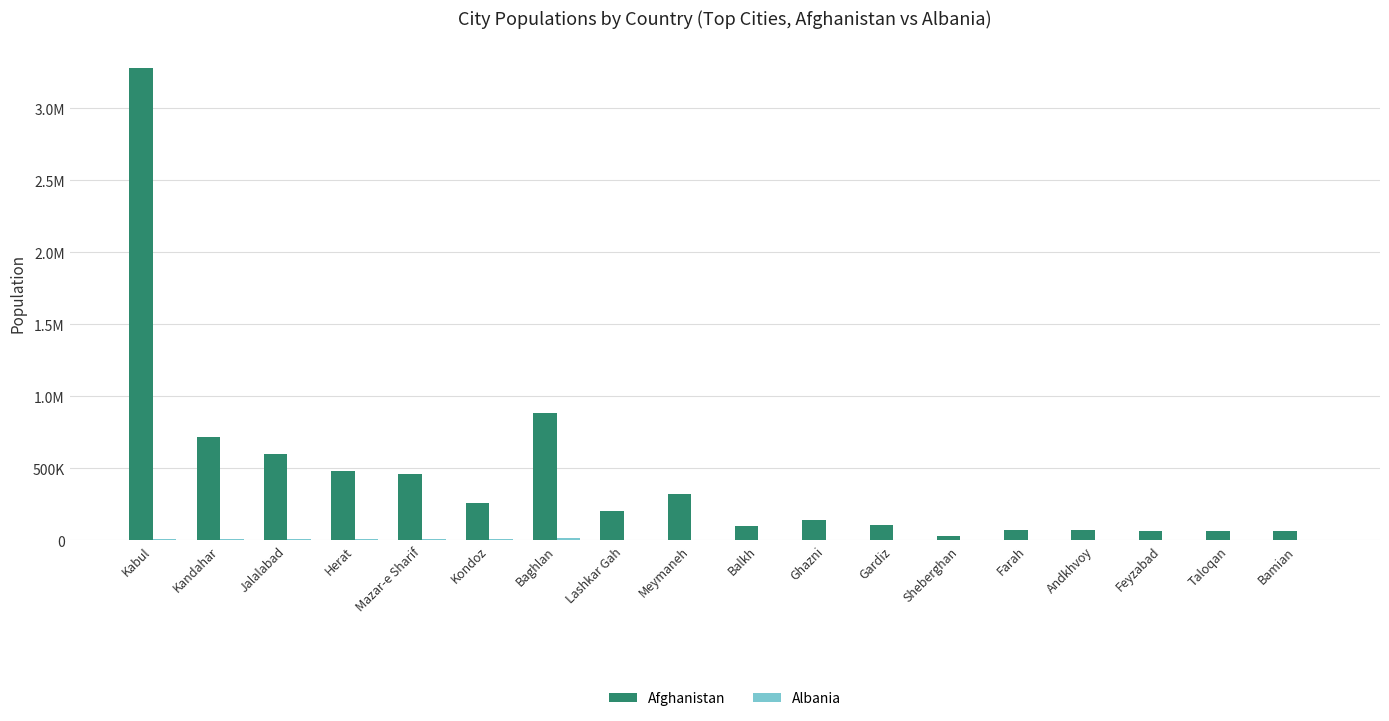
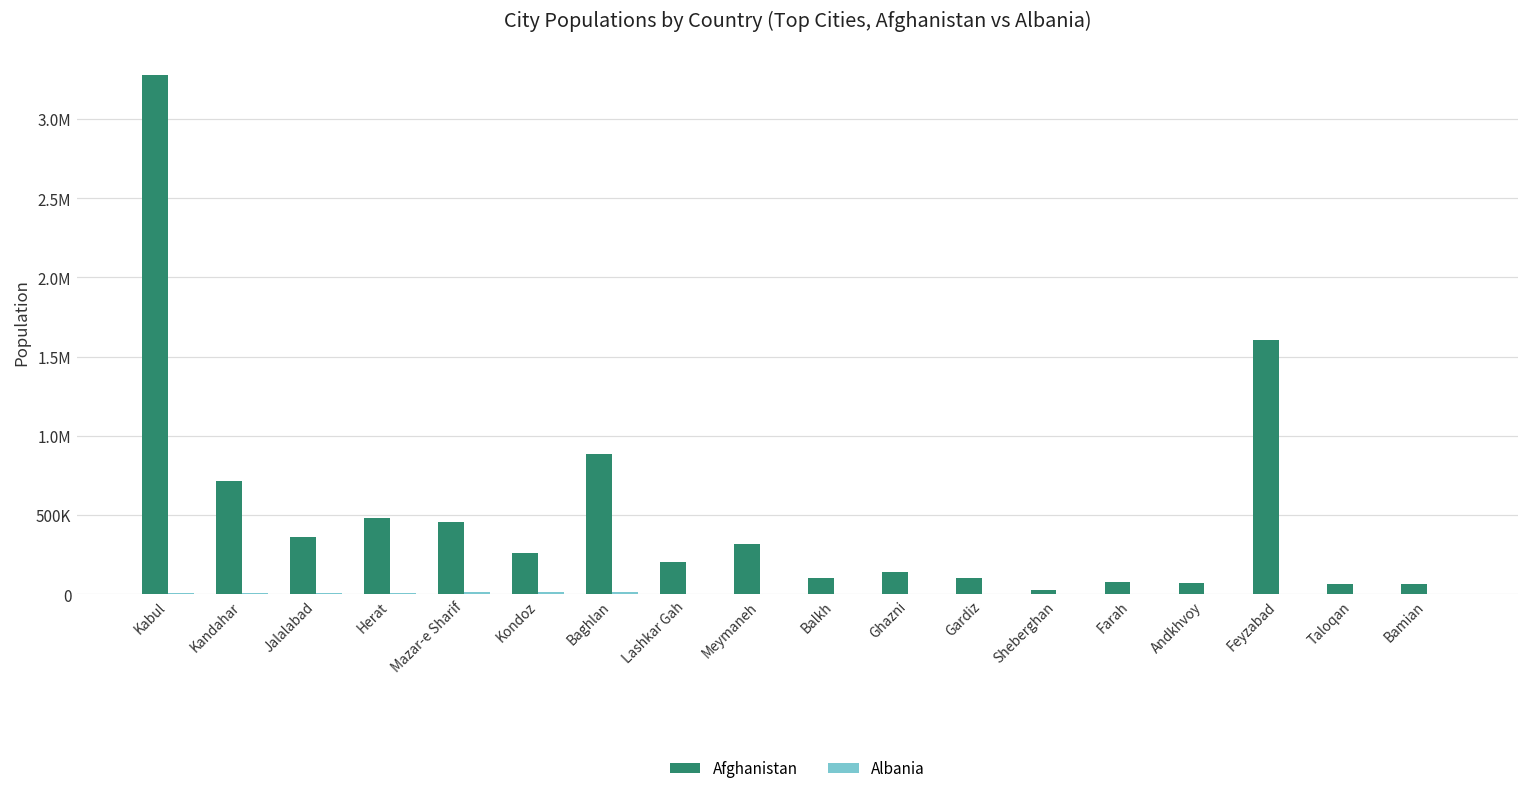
  {
    "Afghanistan": {
      "Kabul": 3280000,
      "Kandahar": 720000,
-     "Jalalabad": 600000,
+     "Jalalabad": 360000,
      "Herat": 480000,
      "Mazar-e Sharif": 460000,
      "Kondoz": 260000,
      "Baghlan": 890000,
      "Lashkar Gah": 200000,
      "Meymaneh": 320000,
      "Balkh": 100000,
      "Ghazni": 140000,
      "Gardiz": 100000,
      "Sheberghan": 30000,
      "Farah": 70000,
      "Andkhvoy": 70000,
-     "Feyzabad": 60000,
+     "Feyzabad": 1610000,
      "Taloqan": 60000,
      "Bamian": 60000
    },
    "Albania": {
      "Lashkar Gah": 0,
      "Meymaneh": 0,
      "Balkh": 0,
      "Ghazni": 0,
      "Gardiz": 0,
      "Sheberghan": 0,
      "Farah": 0,
      "Andkhvoy": 0,
      "Feyzabad": 0,
      "Taloqan": 0,
      "Bamian": 0
    }
  }
